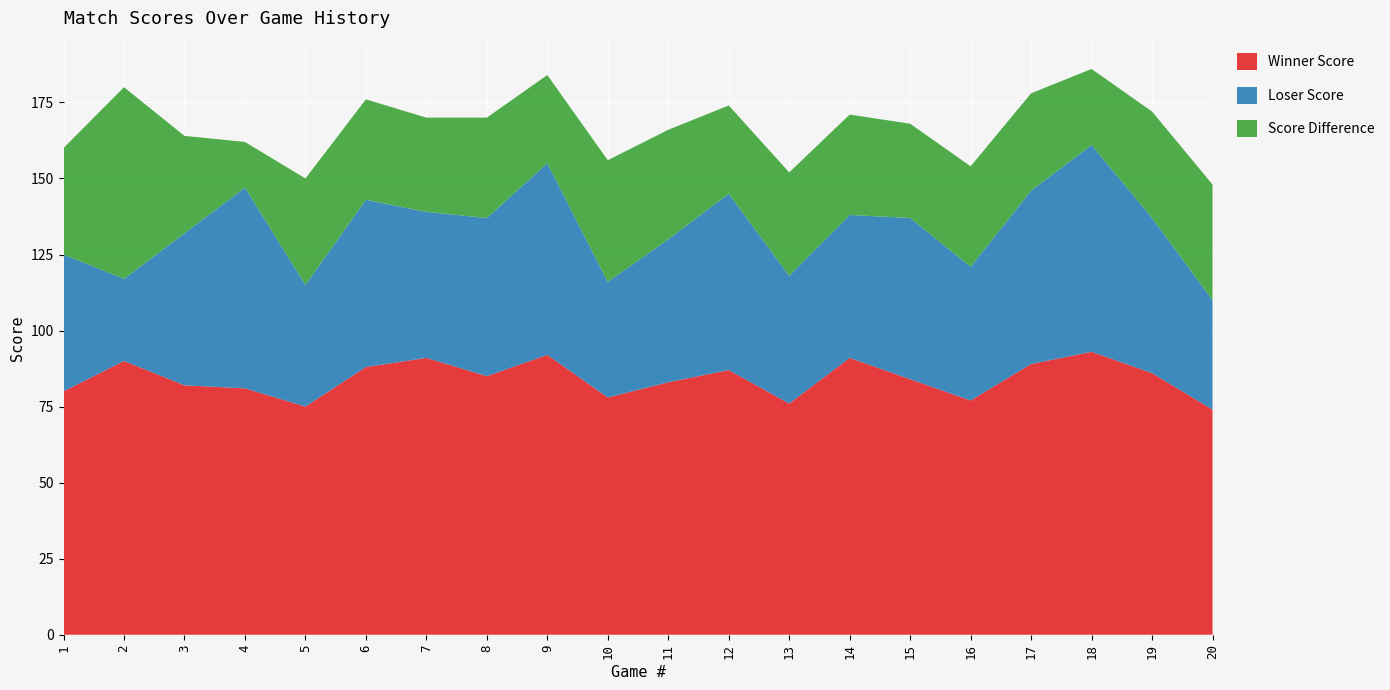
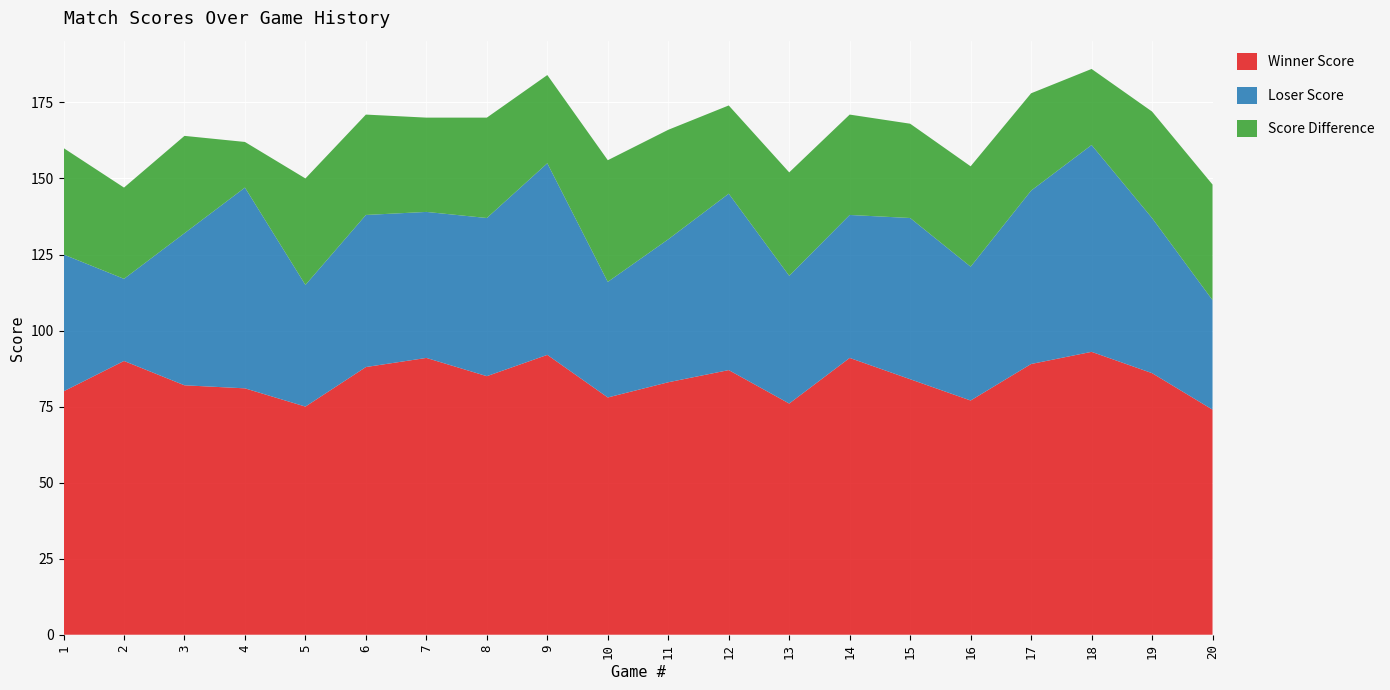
  {
    "Winner Score": {
      "1": 80,
      "2": 90,
      "3": 82,
      "4": 81,
      "5": 75,
      "6": 88,
      "7": 91,
      "8": 85,
      "9": 92,
      "10": 78,
      "11": 83,
      "12": 87,
      "13": 76,
      "14": 91,
      "15": 84,
      "16": 77,
      "17": 89,
      "18": 93,
      "19": 86,
      "20": 74
    },
    "Loser Score": {
      "1": 45,
      "2": 27,
      "3": 50,
      "4": 66,
      "5": 40,
-     "6": 55,
+     "6": 50,
      "7": 48,
      "8": 52,
      "9": 63,
      "10": 38,
      "11": 47,
      "12": 58,
      "13": 42,
      "14": 47,
      "15": 53,
      "16": 44,
      "17": 57,
      "18": 68,
      "19": 51,
      "20": 36
    },
    "Score Difference": {
      "1": 35,
-     "2": 63,
+     "2": 30,
      "3": 32,
      "4": 15,
      "5": 35,
      "6": 33,
      "7": 31,
      "8": 33,
      "9": 29,
      "10": 40,
      "11": 36,
      "12": 29,
      "13": 34,
      "14": 33,
      "15": 31,
      "16": 33,
      "17": 32,
      "18": 25,
      "19": 35,
      "20": 38
    }
  }
